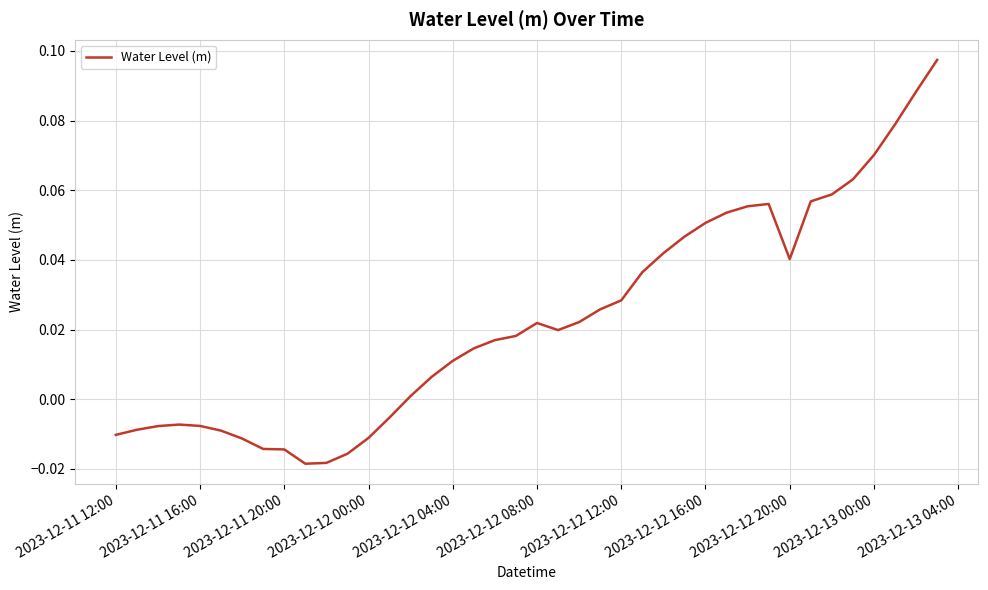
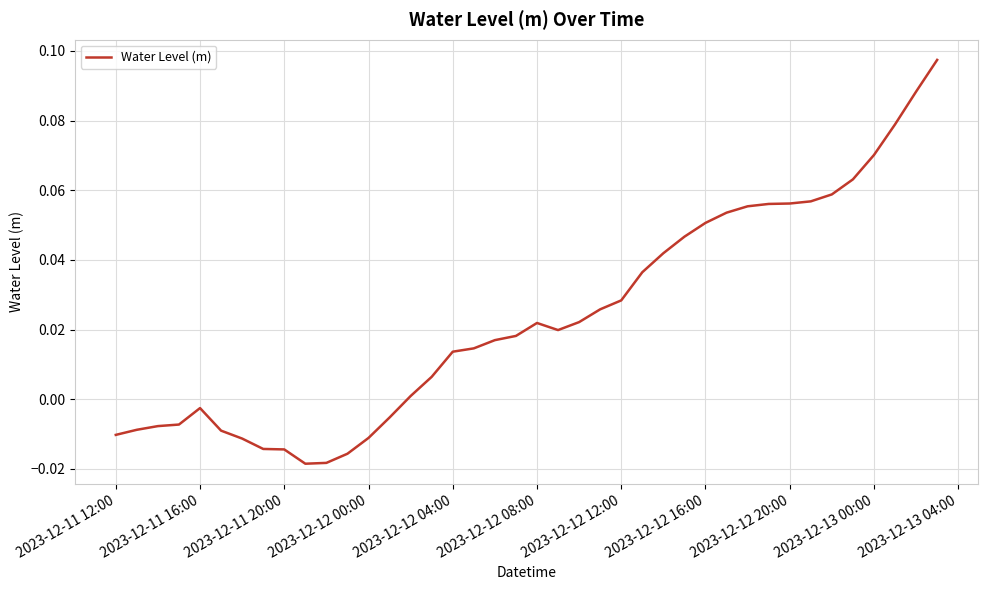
  {
    "2023-12-11 12:00": -0.010,
-   "2023-12-11 16:00": -0.008,
+   "2023-12-11 16:00": -0.003,
    "2023-12-11 20:00": -0.014,
    "2023-12-12 00:00": -0.011,
-   "2023-12-12 04:00": 0.011,
+   "2023-12-12 04:00": 0.014,
    "2023-12-12 08:00": 0.022,
    "2023-12-12 12:00": 0.028,
    "2023-12-12 16:00": 0.051,
-   "2023-12-12 20:00": 0.040,
+   "2023-12-12 20:00": 0.056,
    "2023-12-13 00:00": 0.070
  }
